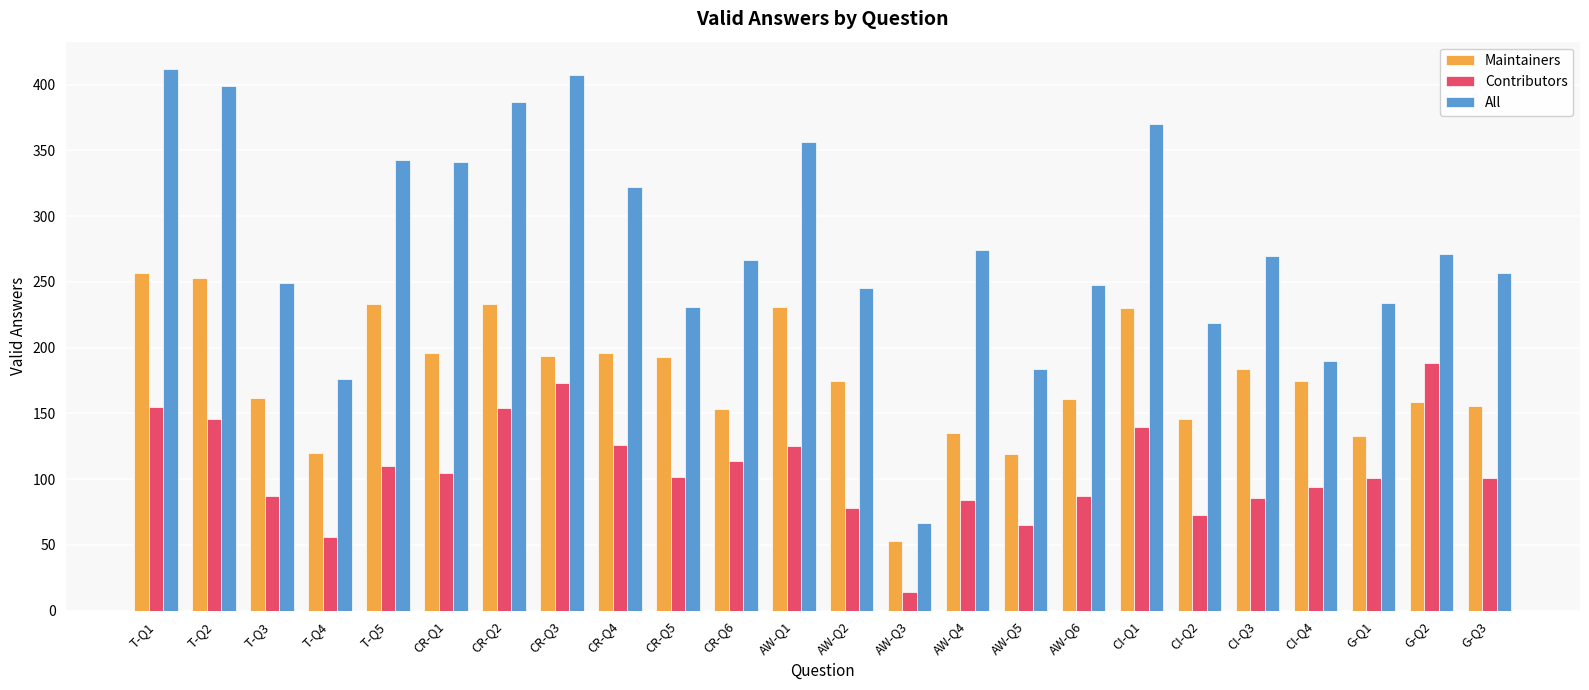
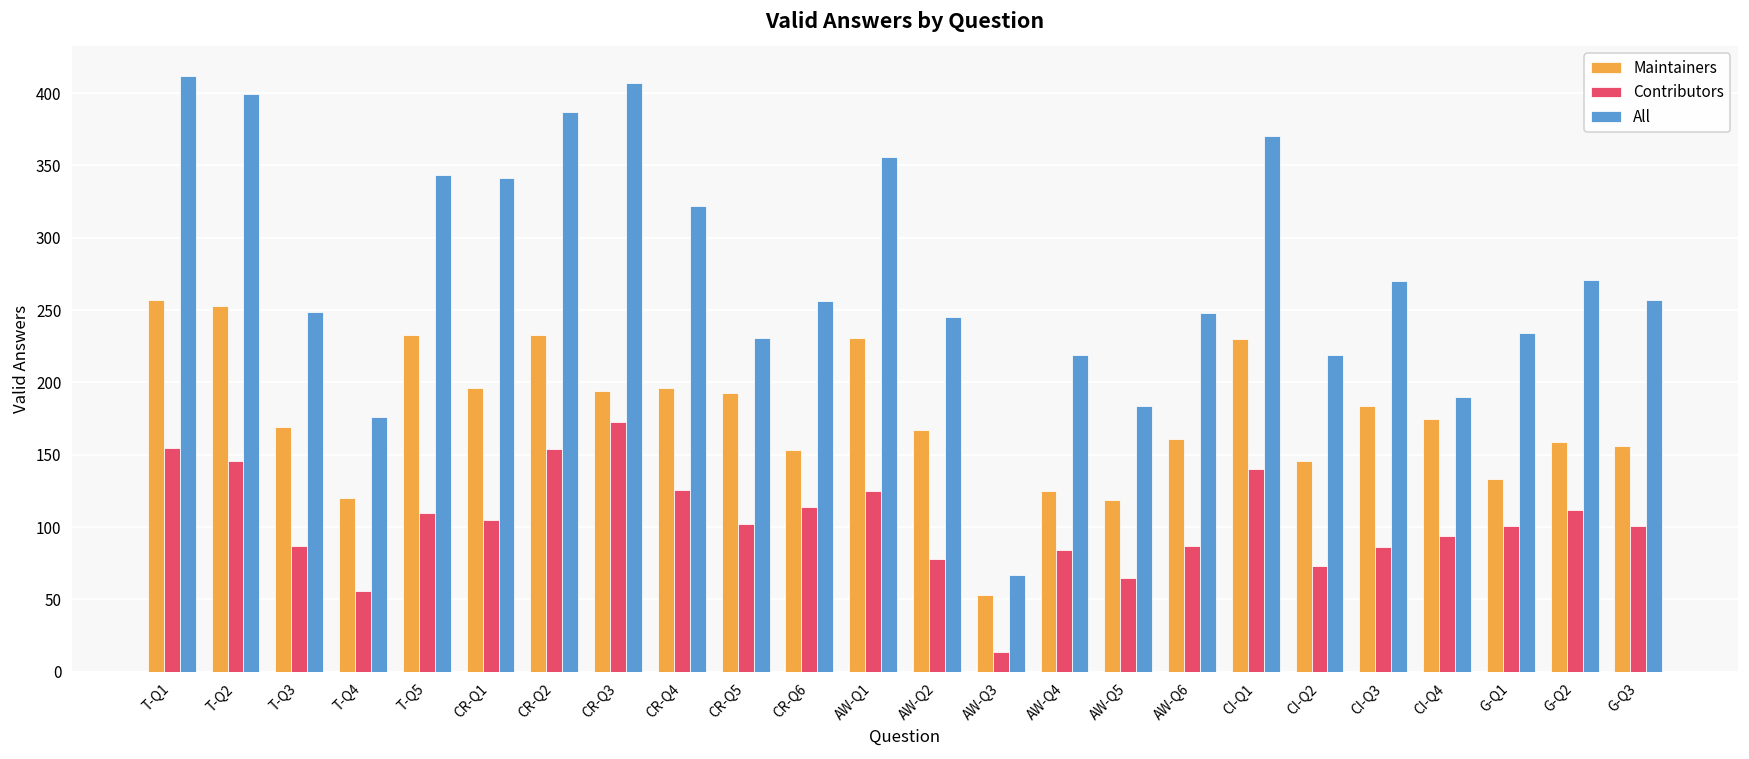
  {
    "Maintainers": {
      "T-Q1": 257,
      "T-Q2": 253,
-     "T-Q3": 162,
+     "T-Q3": 169,
      "T-Q4": 120,
      "T-Q5": 233,
      "CR-Q1": 196,
      "CR-Q2": 233,
      "CR-Q3": 194,
      "CR-Q4": 196,
      "CR-Q5": 193,
      "CR-Q6": 153,
      "AW-Q1": 231,
-     "AW-Q2": 175,
+     "AW-Q2": 167,
      "AW-Q3": 53,
-     "AW-Q4": 135,
+     "AW-Q4": 125,
      "AW-Q5": 119,
      "AW-Q6": 161,
      "CI-Q1": 230,
      "CI-Q2": 146,
      "CI-Q3": 184,
      "CI-Q4": 175,
      "G-Q1": 133,
      "G-Q2": 159,
      "G-Q3": 156
    },
    "Contributors": {
      "T-Q1": 155,
      "T-Q2": 146,
      "T-Q3": 87,
      "T-Q4": 56,
      "T-Q5": 110,
      "CR-Q1": 105,
      "CR-Q2": 154,
      "CR-Q3": 173,
      "CR-Q4": 126,
      "CR-Q5": 102,
      "CR-Q6": 114,
      "AW-Q1": 125,
      "AW-Q2": 78,
      "AW-Q3": 14,
      "AW-Q4": 84,
      "AW-Q5": 65,
      "AW-Q6": 87,
      "CI-Q1": 140,
      "CI-Q2": 73,
      "CI-Q3": 86,
      "CI-Q4": 94,
      "G-Q1": 101,
-     "G-Q2": 188,
+     "G-Q2": 112,
      "G-Q3": 101
    },
    "All": {
      "T-Q1": 412,
      "T-Q2": 399,
      "T-Q3": 249,
      "T-Q4": 176,
      "T-Q5": 343,
      "CR-Q1": 341,
      "CR-Q2": 387,
      "CR-Q3": 407,
      "CR-Q4": 322,
      "CR-Q5": 231,
-     "CR-Q6": 267,
+     "CR-Q6": 256,
      "AW-Q1": 356,
      "AW-Q2": 245,
      "AW-Q3": 67,
-     "AW-Q4": 274,
+     "AW-Q4": 219,
      "AW-Q5": 184,
      "AW-Q6": 248,
      "CI-Q1": 370,
      "CI-Q2": 219,
      "CI-Q3": 270,
      "CI-Q4": 190,
      "G-Q1": 234,
      "G-Q2": 271,
      "G-Q3": 257
    }
  }
